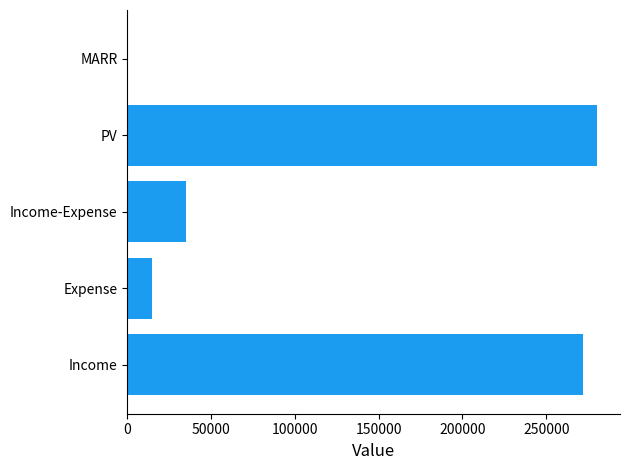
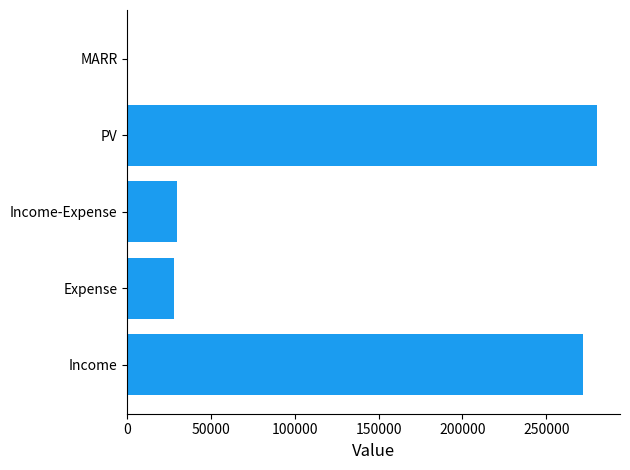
  {
    "PV": 280000,
-   "Income-Expense": 35000,
-   "Expense": 15000,
+   "Income-Expense": 30000,
+   "Expense": 28000,
    "Income": 272000
  }
